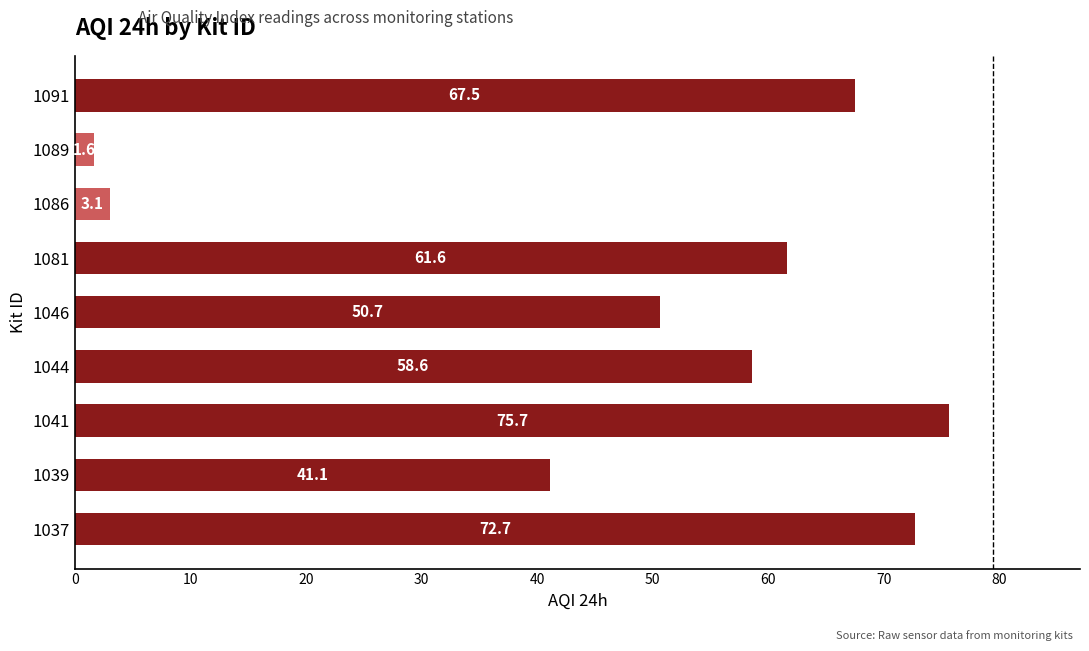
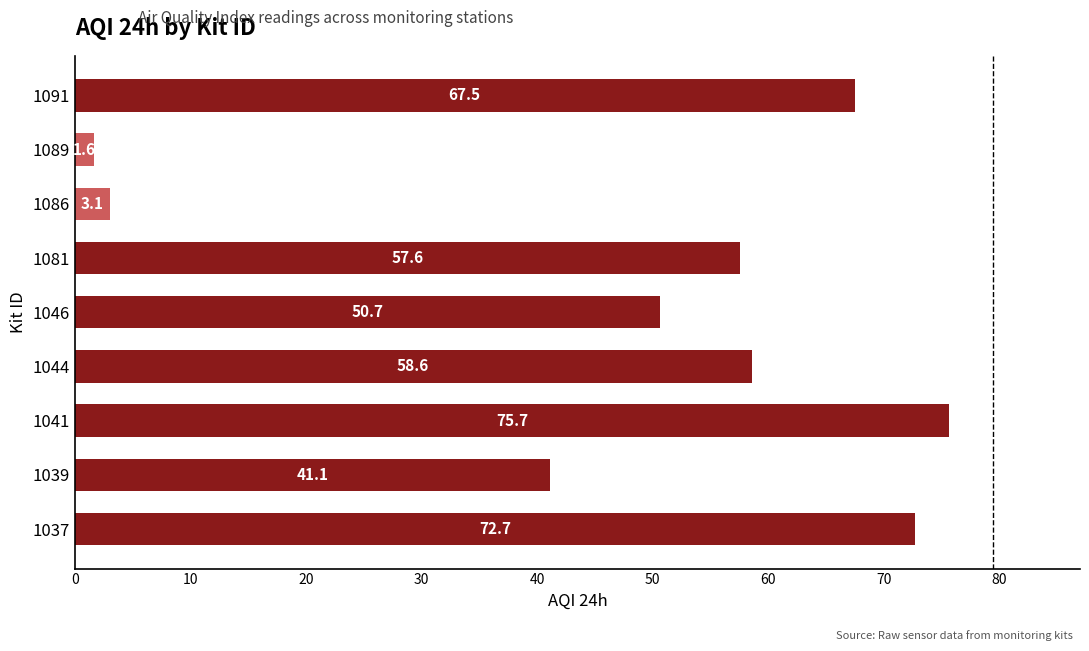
  {
    "1091": 67.5,
    "1089": 1.6,
    "1086": 3.1,
-   "1081": 61.6,
+   "1081": 57.6,
    "1046": 50.7,
    "1044": 58.6,
    "1041": 75.7,
    "1039": 41.1,
    "1037": 72.7
  }
